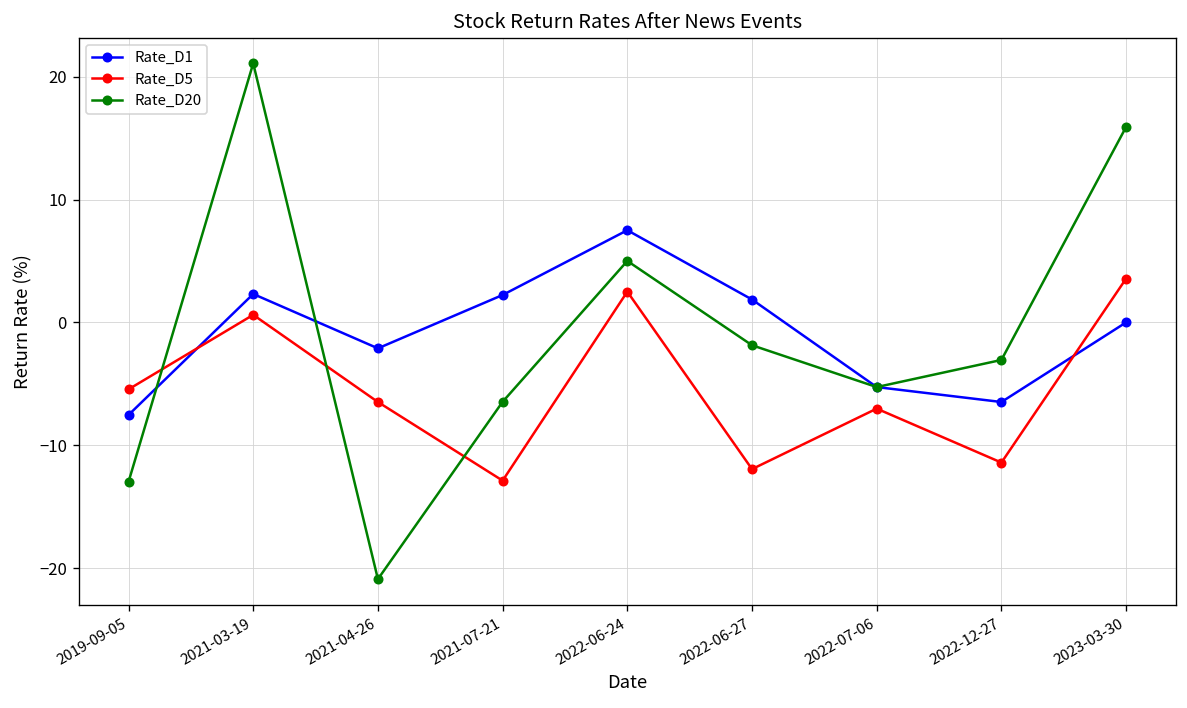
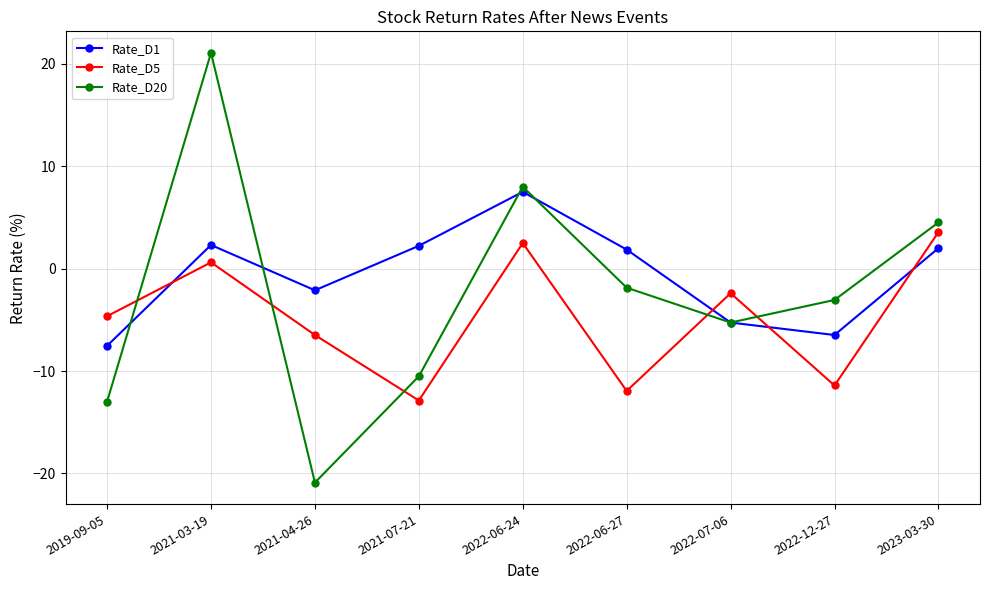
  {
    "Rate_D1": {
      "2019-09-05": -7.5,
      "2021-03-19": 2.3,
      "2021-04-26": -2,
      "2021-07-21": 2,
      "2022-06-24": 7.5,
      "2022-06-27": 2,
      "2022-12-27": -6.5,
-     "2023-03-30": 0
+     "2023-03-30": 2
    },
    "Rate_D5": {
-     "2019-09-05": -5.4,
+     "2019-09-05": -4.6,
      "2021-03-19": 0.6,
      "2021-04-26": -6.5,
      "2021-07-21": -12.9,
      "2022-06-24": 2.5,
      "2022-06-27": -11.9,
-     "2022-07-06": -7.0,
+     "2022-07-06": -2.4,
      "2022-12-27": -11.4,
      "2023-03-30": 3.6
    },
    "Rate_D20": {
      "2019-09-05": -13.0,
      "2021-03-19": 21.1,
      "2021-04-26": -20.9,
-     "2021-07-21": -6.5,
-     "2022-06-24": 5,
+     "2021-07-21": -10.5,
+     "2022-06-24": 8,
      "2022-06-27": -1.9,
      "2022-12-27": -3.1,
-     "2023-03-30": 15.9
+     "2023-03-30": 4.5
    }
  }
